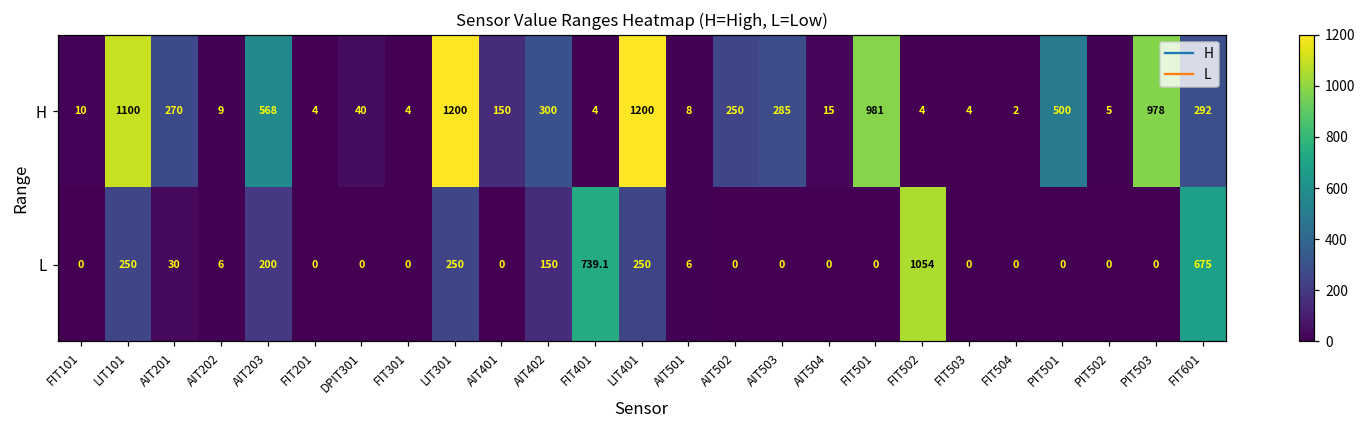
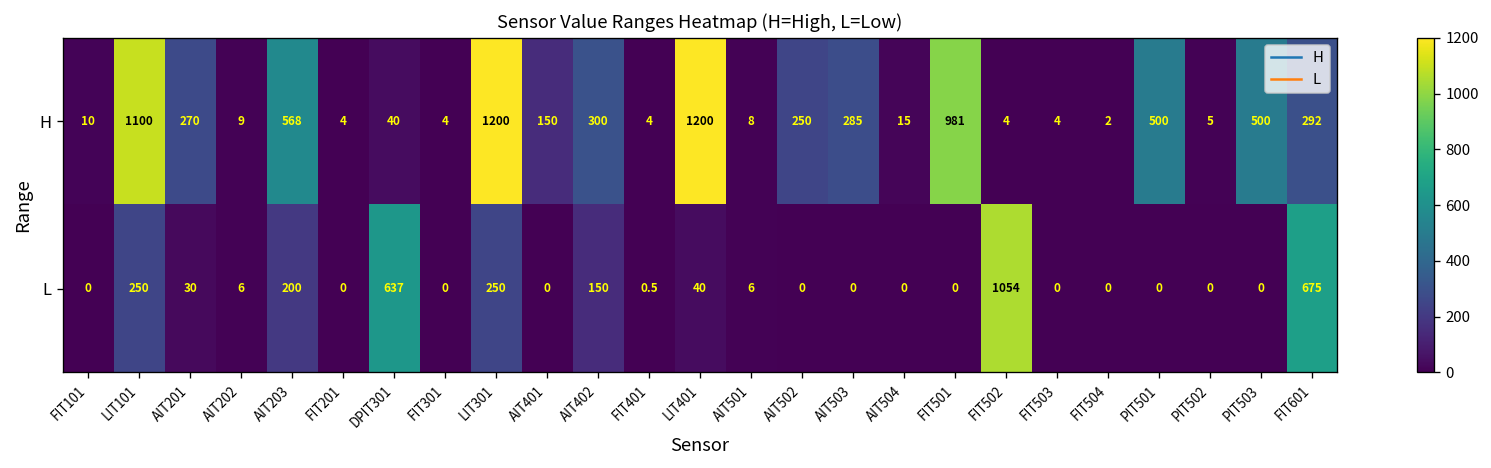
  {
    "H": {
      "FIT101": 10,
      "LIT101": 1100,
      "AIT201": 270,
      "AIT202": 9,
      "AIT203": 568,
      "FIT201": 4,
      "DPIT301": 40,
      "FIT301": 4,
      "LIT301": 1200,
      "AIT401": 150,
      "AIT402": 300,
      "FIT401": 4,
      "LIT401": 1200,
      "AIT501": 8,
      "AIT502": 250,
      "AIT503": 285,
      "AIT504": 15,
      "FIT501": 981,
      "FIT502": 4,
      "FIT503": 4,
      "FIT504": 2,
      "PIT501": 500,
      "PIT502": 5,
-     "PIT503": 978,
+     "PIT503": 500,
      "FIT601": 292
    },
    "L": {
      "FIT101": 0,
      "LIT101": 250,
      "AIT201": 30,
      "AIT202": 6,
      "AIT203": 200,
      "FIT201": 0,
-     "DPIT301": 0,
+     "DPIT301": 637,
      "FIT301": 0,
      "LIT301": 250,
      "AIT401": 0,
      "AIT402": 150,
-     "FIT401": 739.1,
-     "LIT401": 250,
+     "FIT401": 0.5,
+     "LIT401": 40,
      "AIT501": 6,
      "AIT502": 0,
      "AIT503": 0,
      "AIT504": 0,
      "FIT501": 0,
      "FIT502": 1054,
      "FIT503": 0,
      "FIT504": 0,
      "PIT501": 0,
      "PIT502": 0,
      "PIT503": 0,
      "FIT601": 675
    }
  }
